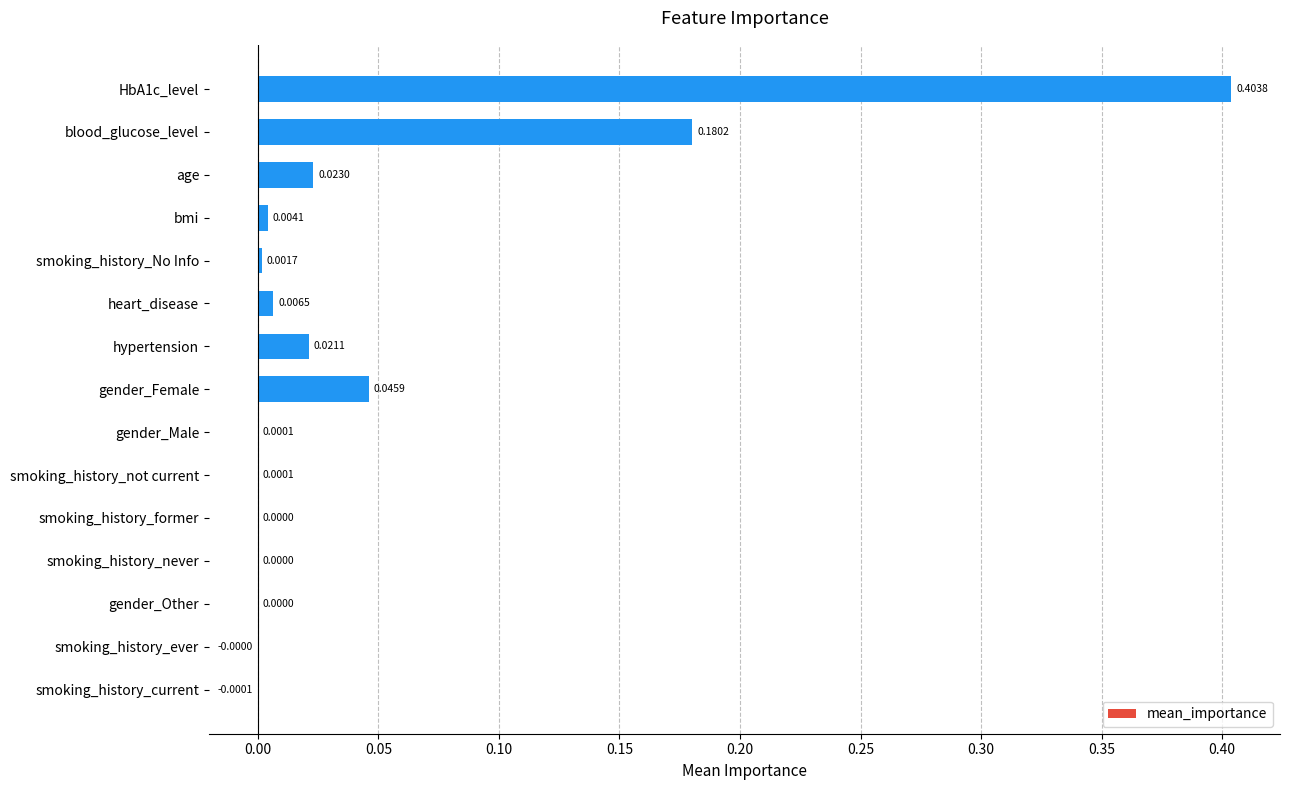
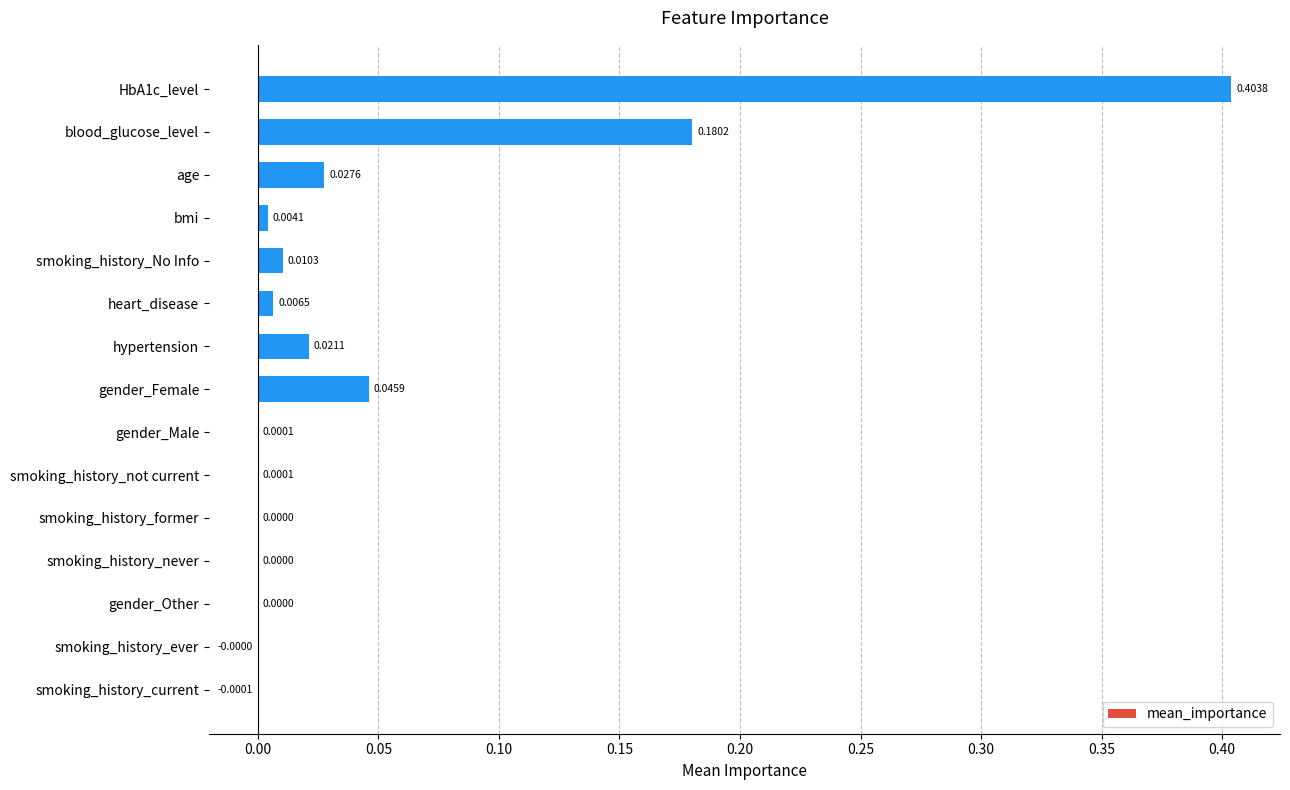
  {
    "HbA1c_level": 0.4038,
    "blood_glucose_level": 0.1802,
-   "age": 0.0230,
+   "age": 0.0276,
    "bmi": 0.0041,
-   "smoking_history_No Info": 0.0017,
+   "smoking_history_No Info": 0.0103,
    "heart_disease": 0.0065,
    "hypertension": 0.0211,
    "gender_Female": 0.0459,
    "gender_Male": 0.0001,
    "smoking_history_not current": 0.0001,
    "smoking_history_former": 0.0000,
    "smoking_history_never": 0.0000,
    "gender_Other": 0.0000,
    "smoking_history_ever": -0.0000,
    "smoking_history_current": -0.0001
  }
